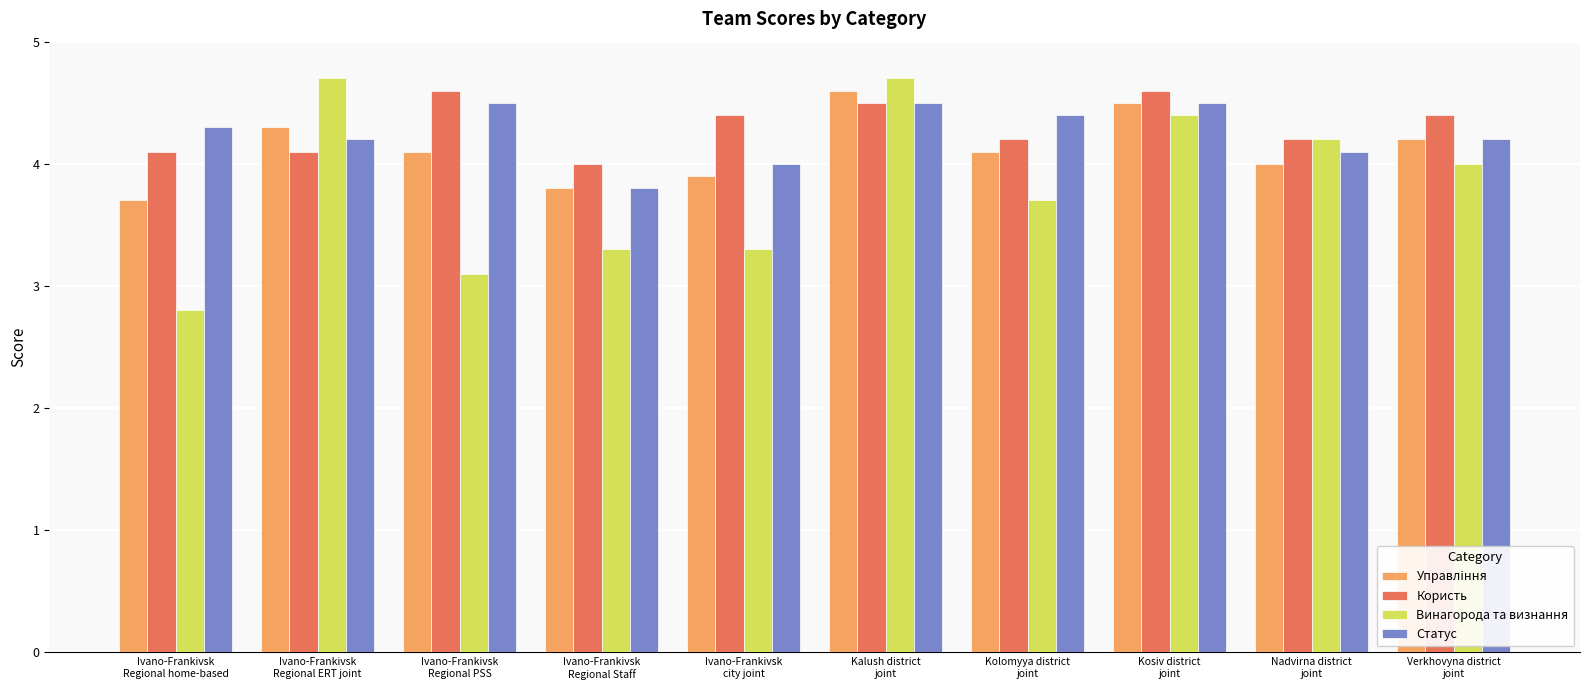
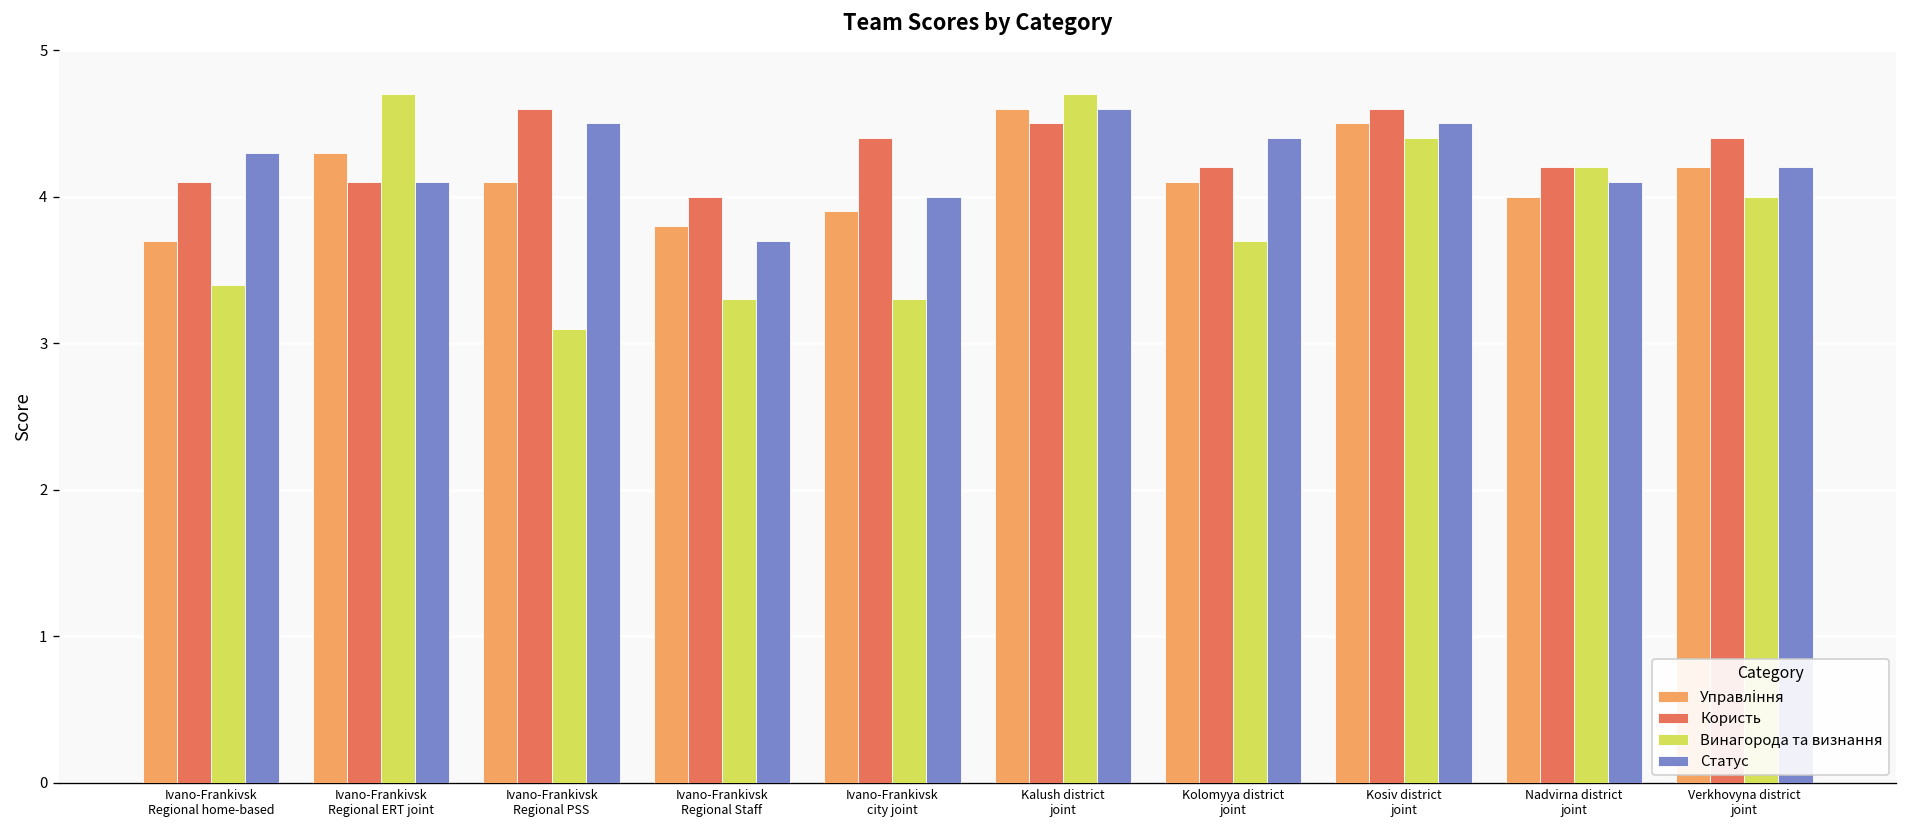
  {
    "Винагорода та визнання": {
-     "Ivano-Frankivsk Regional home-based": 2.8,
+     "Ivano-Frankivsk Regional home-based": 3.4,
      "Ivano-Frankivsk Regional ERT joint": 4.7,
      "Ivano-Frankivsk Regional PSS": 3.1,
      "Ivano-Frankivsk Regional Staff": 3.3,
      "Ivano-Frankivsk city joint": 3.3,
      "Kalush district joint": 4.7,
      "Kolomyya district joint": 3.7,
      "Kosiv district joint": 4.4,
      "Nadvirna district joint": 4.2,
      "Verkhovyna district joint": 4.0
    },
    "Статус": {
      "Ivano-Frankivsk Regional home-based": 4.3,
-     "Ivano-Frankivsk Regional ERT joint": 4.2,
+     "Ivano-Frankivsk Regional ERT joint": 4.1,
      "Ivano-Frankivsk Regional PSS": 4.5,
-     "Ivano-Frankivsk Regional Staff": 3.8,
+     "Ivano-Frankivsk Regional Staff": 3.7,
      "Ivano-Frankivsk city joint": 4.0,
-     "Kalush district joint": 4.5,
+     "Kalush district joint": 4.6,
      "Kolomyya district joint": 4.4,
      "Kosiv district joint": 4.5,
      "Nadvirna district joint": 4.1,
      "Verkhovyna district joint": 4.2
    }
  }
